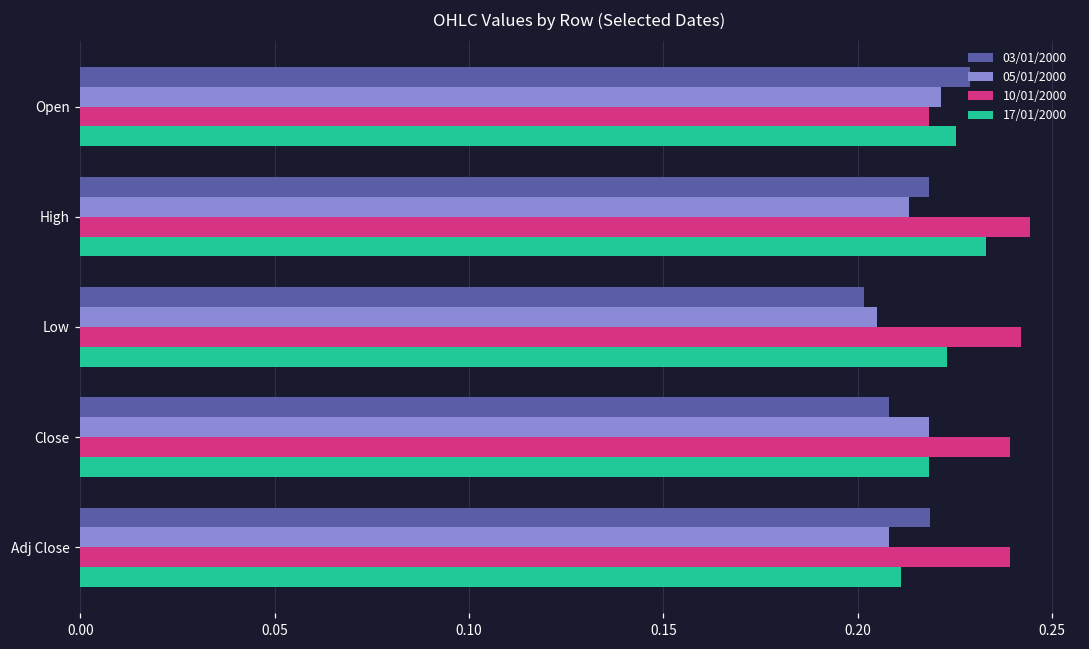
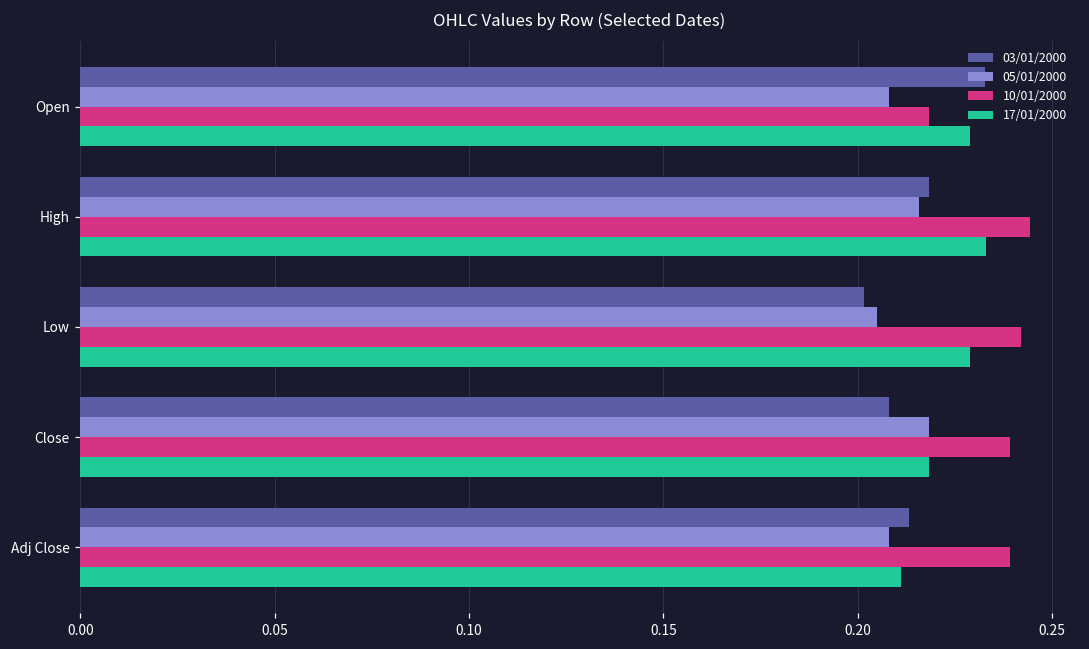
  {
    "03/01/2000": {
-     "Open": 0.229,
+     "Open": 0.233,
      "High": 0.218,
      "Low": 0.202,
      "Close": 0.208,
-     "Adj Close": 0.219
+     "Adj Close": 0.213
    },
    "05/01/2000": {
-     "Open": 0.221,
-     "High": 0.213,
+     "Open": 0.208,
+     "High": 0.216,
      "Low": 0.205,
      "Close": 0.218,
      "Adj Close": 0.208
    },
    "10/01/2000": {
      "Open": 0.218,
      "High": 0.244,
      "Low": 0.242,
      "Close": 0.239,
      "Adj Close": 0.239
    },
    "17/01/2000": {
-     "Open": 0.225,
+     "Open": 0.229,
      "High": 0.233,
-     "Low": 0.223,
+     "Low": 0.229,
      "Close": 0.218,
      "Adj Close": 0.211
    }
  }
